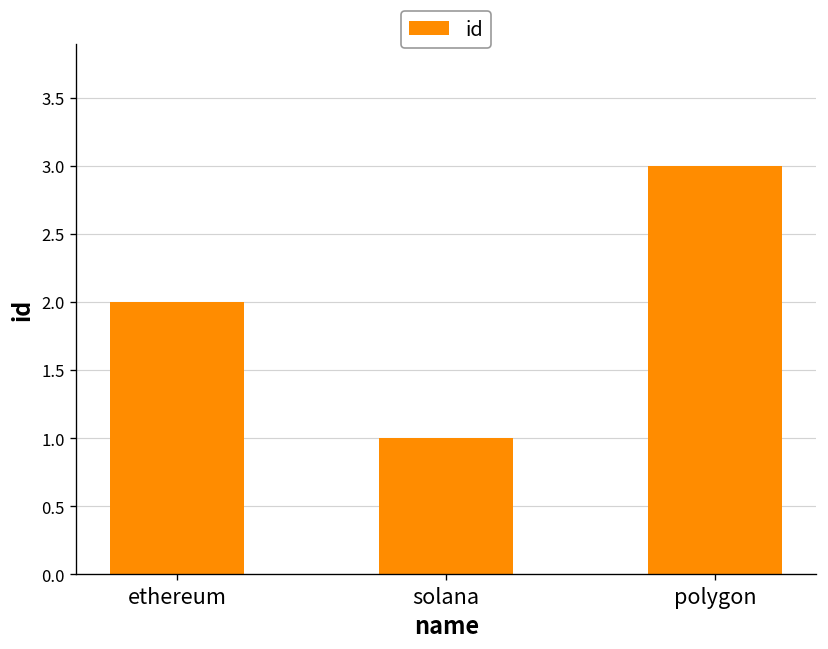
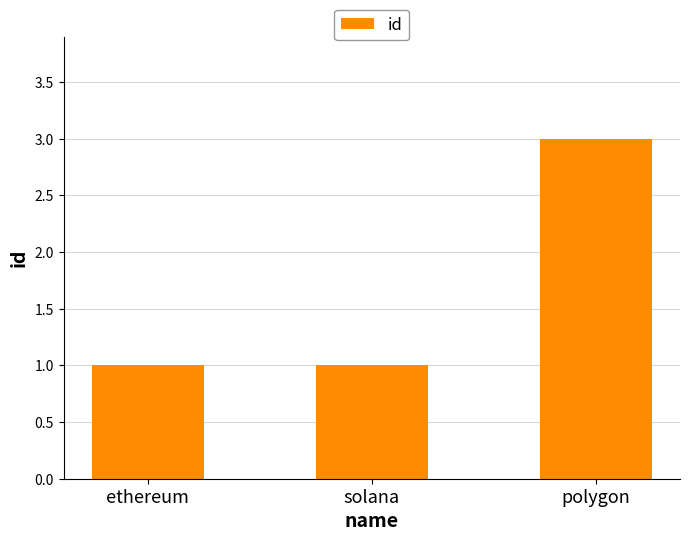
  {
-   "ethereum": 2,
+   "ethereum": 1,
    "solana": 1,
    "polygon": 3
  }
